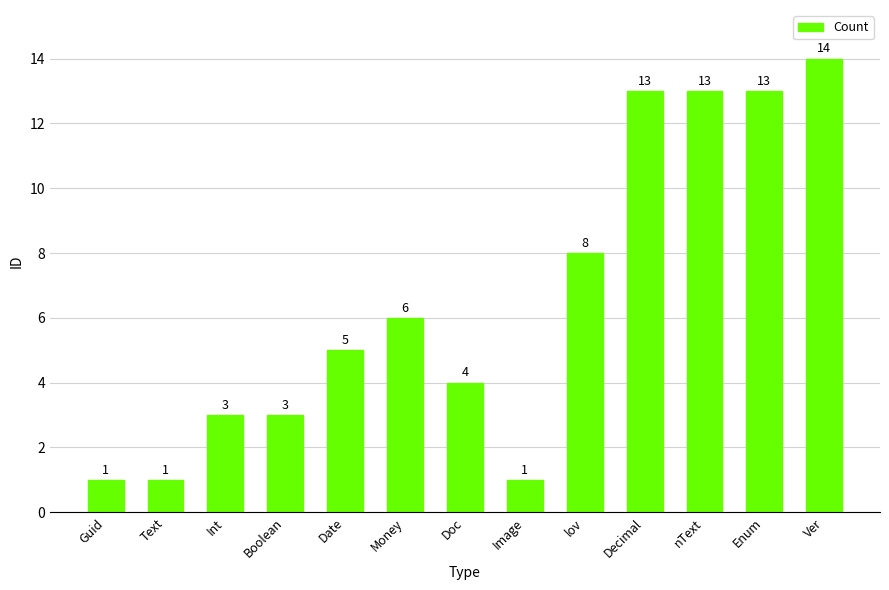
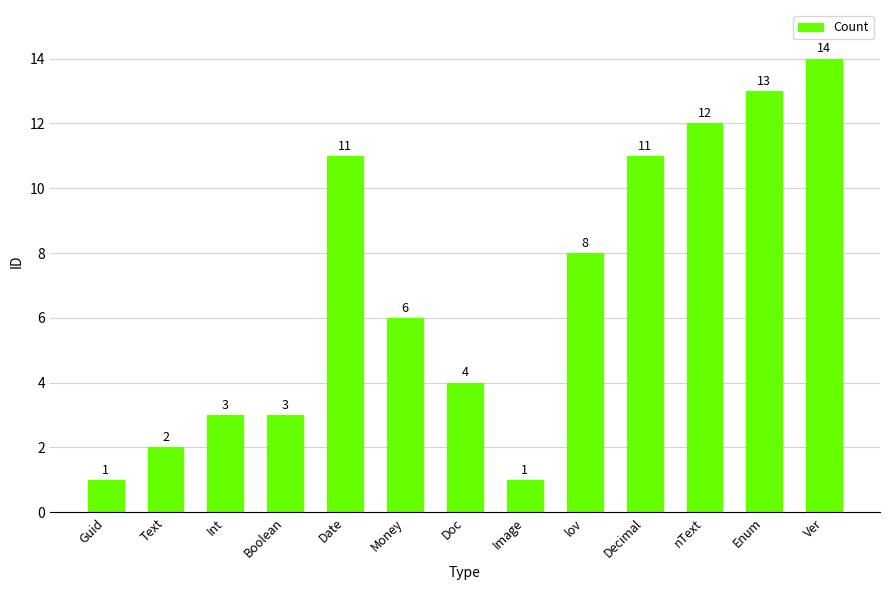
  {
    "Guid": 1,
-   "Text": 1,
+   "Text": 2,
    "Int": 3,
    "Boolean": 3,
-   "Date": 5,
+   "Date": 11,
    "Money": 6,
    "Doc": 4,
    "Image": 1,
    "lov": 8,
-   "Decimal": 13,
-   "nText": 13,
+   "Decimal": 11,
+   "nText": 12,
    "Enum": 13,
    "Ver": 14
  }
